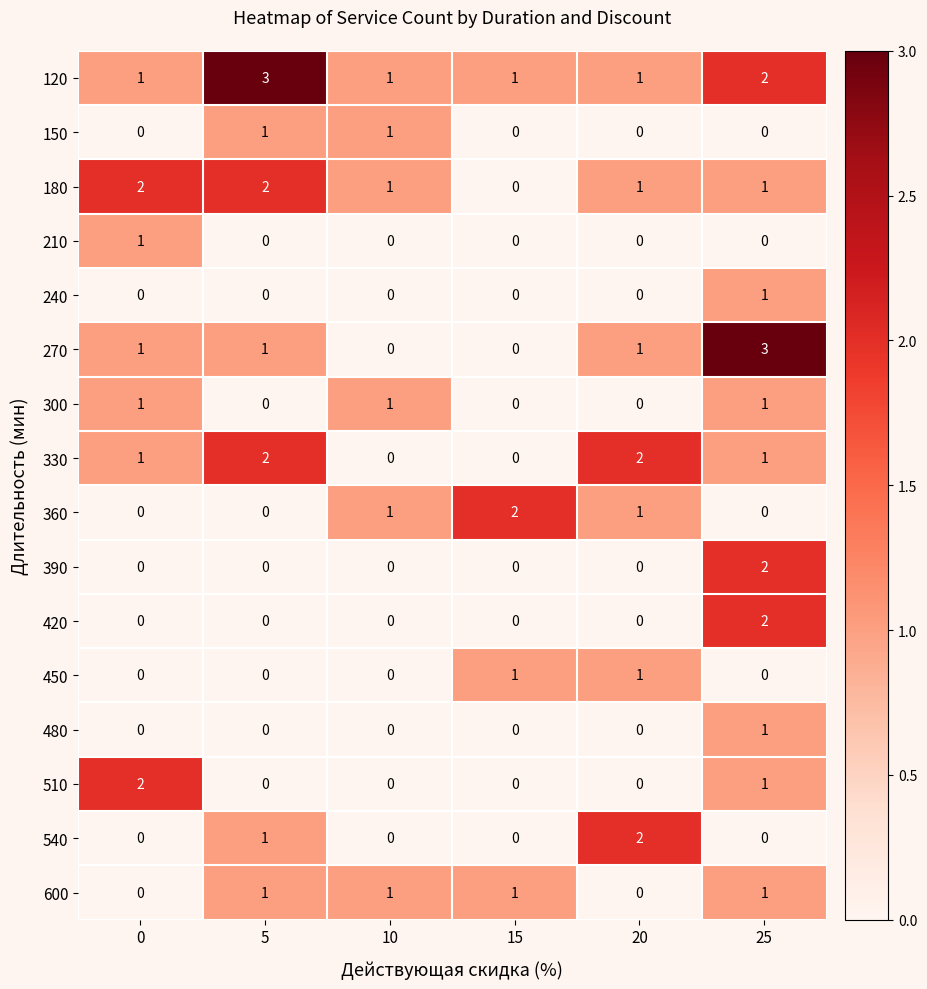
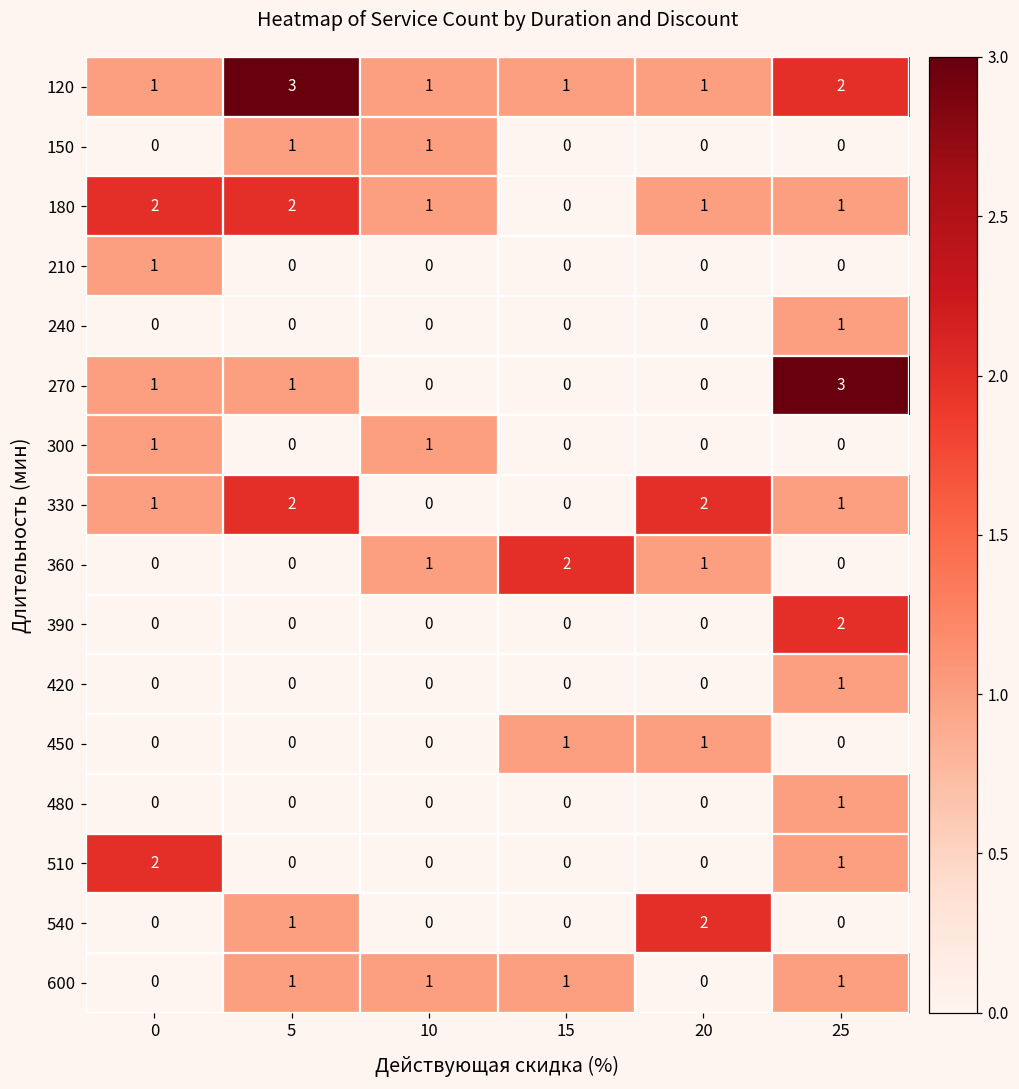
  {
    "120": {
      "0": 1,
      "5": 3,
      "10": 1,
      "15": 1,
      "20": 1,
      "25": 2
    },
    "150": {
      "0": 0,
      "5": 1,
      "10": 1,
      "15": 0,
      "20": 0,
      "25": 0
    },
    "180": {
      "0": 2,
      "5": 2,
      "10": 1,
      "15": 0,
      "20": 1,
      "25": 1
    },
    "210": {
      "0": 1,
      "5": 0,
      "10": 0,
      "15": 0,
      "20": 0,
      "25": 0
    },
    "240": {
      "0": 0,
      "5": 0,
      "10": 0,
      "15": 0,
      "20": 0,
      "25": 1
    },
    "270": {
      "0": 1,
      "5": 1,
      "10": 0,
      "15": 0,
-     "20": 1,
+     "20": 0,
      "25": 3
    },
    "300": {
      "0": 1,
      "5": 0,
      "10": 1,
      "15": 0,
      "20": 0,
-     "25": 1
+     "25": 0
    },
    "330": {
      "0": 1,
      "5": 2,
      "10": 0,
      "15": 0,
      "20": 2,
      "25": 1
    },
    "360": {
      "0": 0,
      "5": 0,
      "10": 1,
      "15": 2,
      "20": 1,
      "25": 0
    },
    "390": {
      "0": 0,
      "5": 0,
      "10": 0,
      "15": 0,
      "20": 0,
      "25": 2
    },
    "420": {
      "0": 0,
      "5": 0,
      "10": 0,
      "15": 0,
      "20": 0,
-     "25": 2
+     "25": 1
    },
    "450": {
      "0": 0,
      "5": 0,
      "10": 0,
      "15": 1,
      "20": 1,
      "25": 0
    },
    "480": {
      "0": 0,
      "5": 0,
      "10": 0,
      "15": 0,
      "20": 0,
      "25": 1
    },
    "510": {
      "0": 2,
      "5": 0,
      "10": 0,
      "15": 0,
      "20": 0,
      "25": 1
    },
    "540": {
      "0": 0,
      "5": 1,
      "10": 0,
      "15": 0,
      "20": 2,
      "25": 0
    },
    "600": {
      "0": 0,
      "5": 1,
      "10": 1,
      "15": 1,
      "20": 0,
      "25": 1
    }
  }
